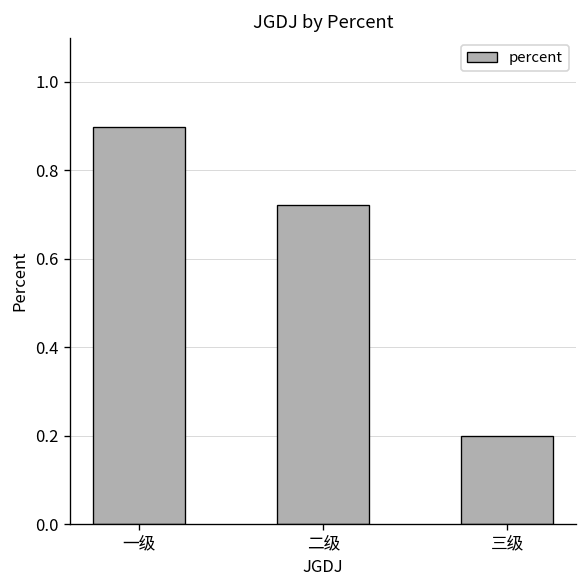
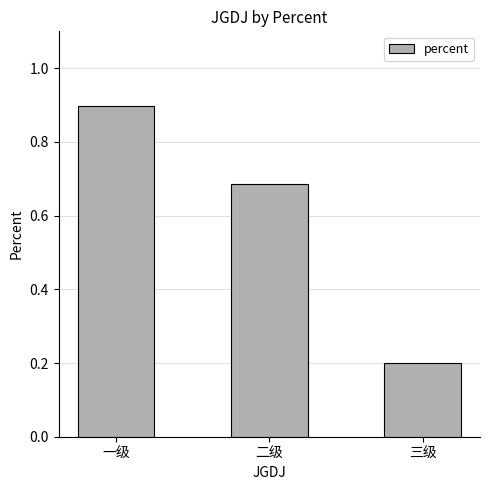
  {
    "一级": 0.90,
-   "二级": 0.72,
+   "二级": 0.69,
    "三级": 0.20
  }
